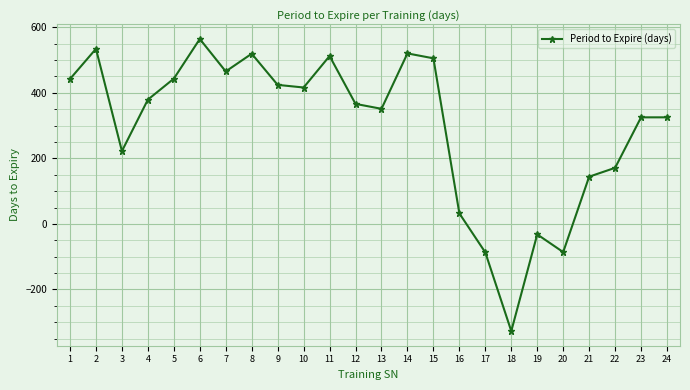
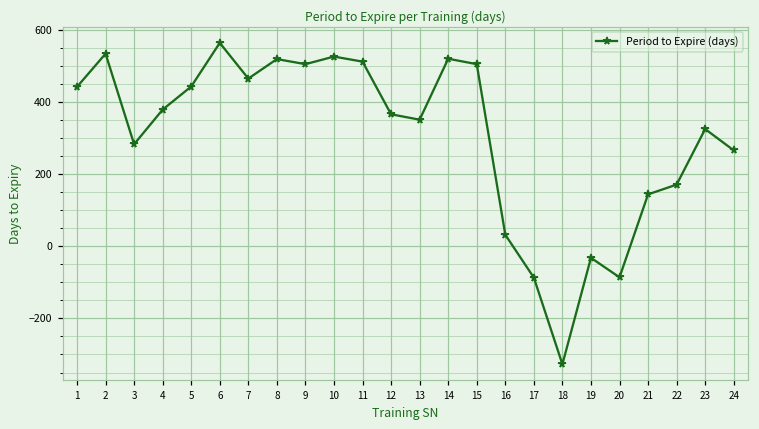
  {
    "1": 440,
    "2": 530,
-   "3": 220,
+   "3": 280,
    "4": 380,
    "5": 440,
    "6": 560,
    "7": 470,
    "8": 520,
-   "9": 420,
-   "10": 420,
+   "9": 510,
+   "10": 530,
    "11": 510,
    "12": 370,
    "13": 350,
    "14": 520,
    "15": 510,
    "16": 30,
    "17": -90,
    "18": -330,
    "19": -30,
    "20": -90,
    "21": 140,
    "22": 170,
    "23": 330,
-   "24": 330
+   "24": 270
  }
